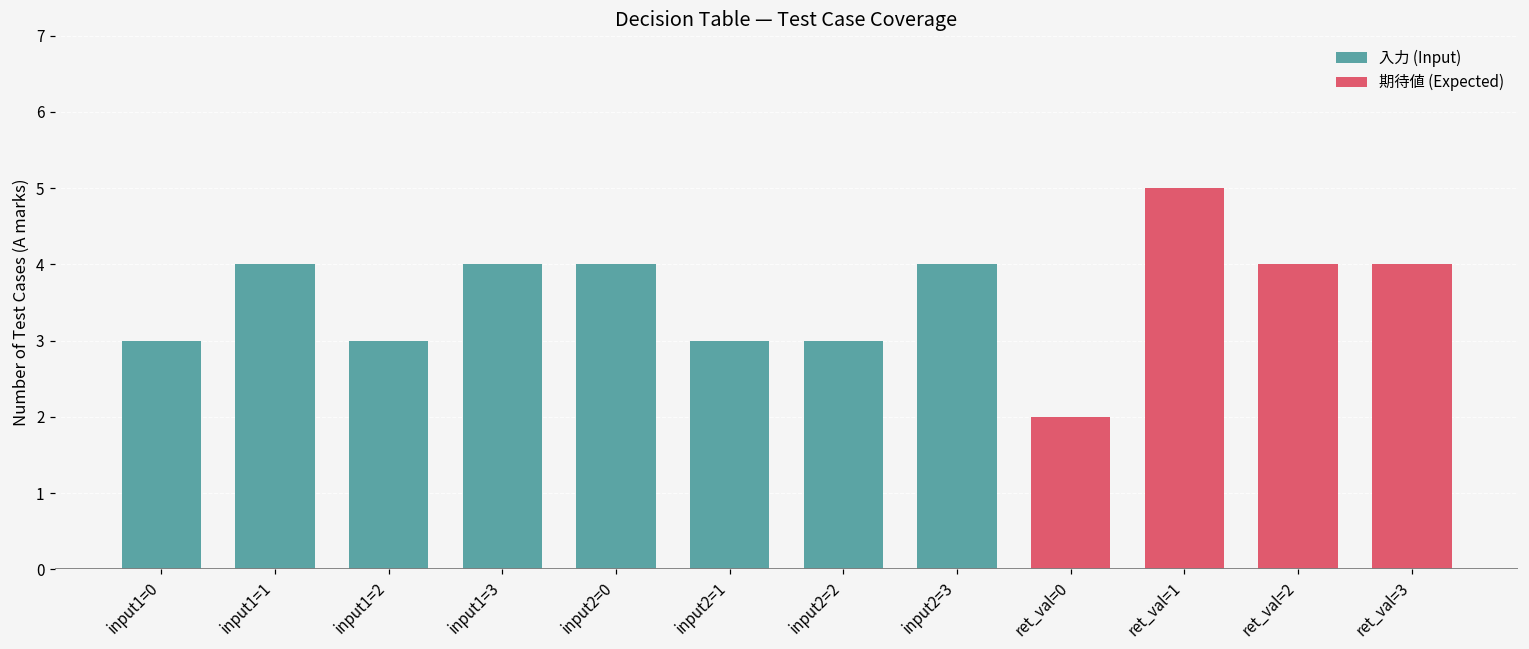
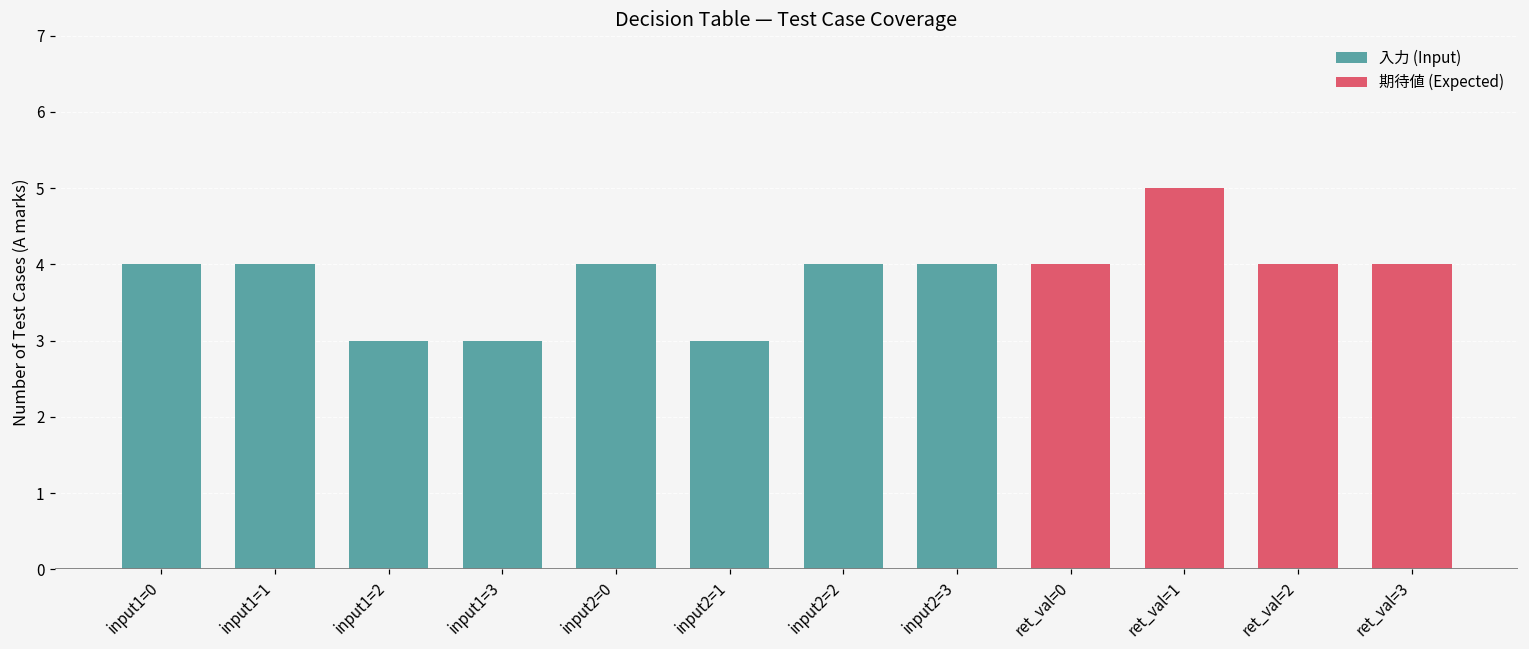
  {
-   "input1=0": 3,
+   "input1=0": 4,
    "input1=1": 4,
    "input1=2": 3,
-   "input1=3": 4,
+   "input1=3": 3,
    "input2=0": 4,
    "input2=1": 3,
-   "input2=2": 3,
+   "input2=2": 4,
    "input2=3": 4,
-   "ret_val=0": 2,
+   "ret_val=0": 4,
    "ret_val=1": 5,
    "ret_val=2": 4,
    "ret_val=3": 4
  }
